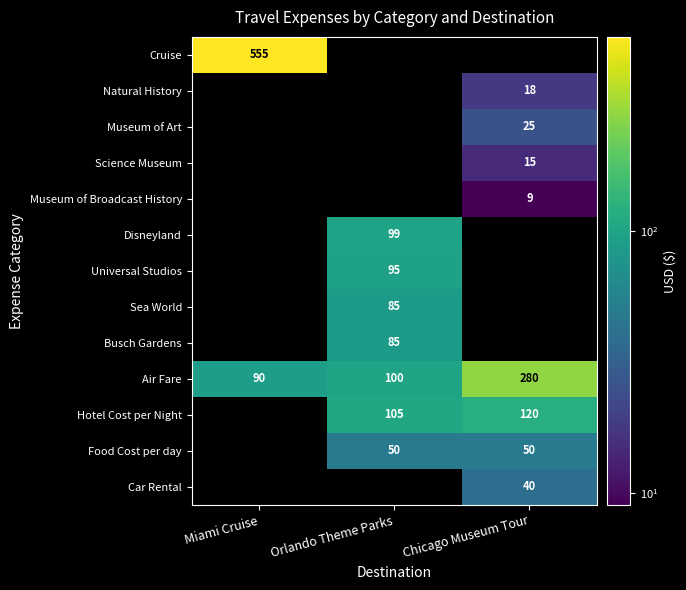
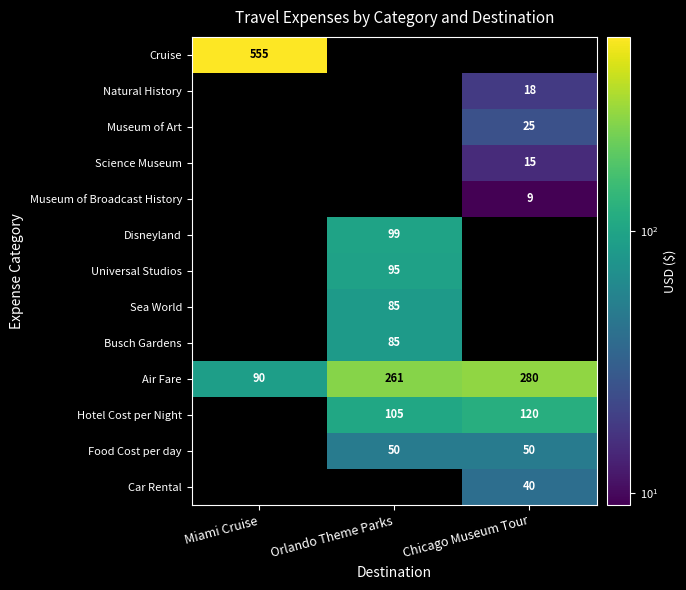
  {
    "Cruise": {
      "Miami Cruise": 555
    },
    "Natural History": {
      "Chicago Museum Tour": 18
    },
    "Museum of Art": {
      "Chicago Museum Tour": 25
    },
    "Science Museum": {
      "Chicago Museum Tour": 15
    },
    "Museum of Broadcast History": {
      "Chicago Museum Tour": 9
    },
    "Disneyland": {
      "Orlando Theme Parks": 99
    },
    "Universal Studios": {
      "Orlando Theme Parks": 95
    },
    "Sea World": {
      "Orlando Theme Parks": 85
    },
    "Busch Gardens": {
      "Orlando Theme Parks": 85
    },
    "Air Fare": {
      "Miami Cruise": 90,
-     "Orlando Theme Parks": 100,
+     "Orlando Theme Parks": 261,
      "Chicago Museum Tour": 280
    },
    "Hotel Cost per Night": {
      "Orlando Theme Parks": 105,
      "Chicago Museum Tour": 120
    },
    "Food Cost per day": {
      "Orlando Theme Parks": 50,
      "Chicago Museum Tour": 50
    },
    "Car Rental": {
      "Chicago Museum Tour": 40
    }
  }
